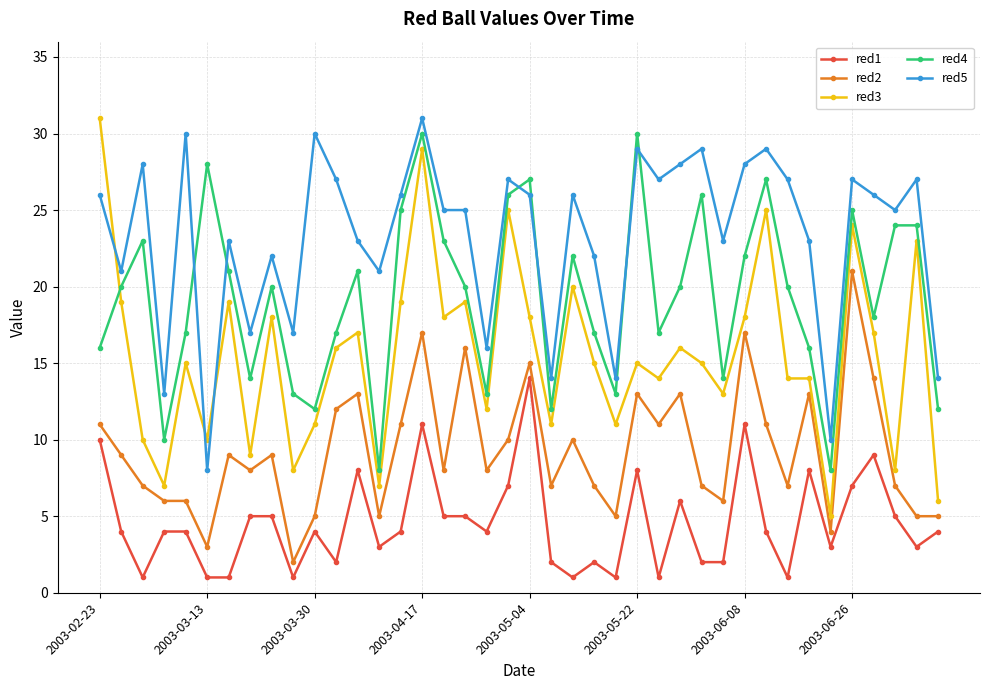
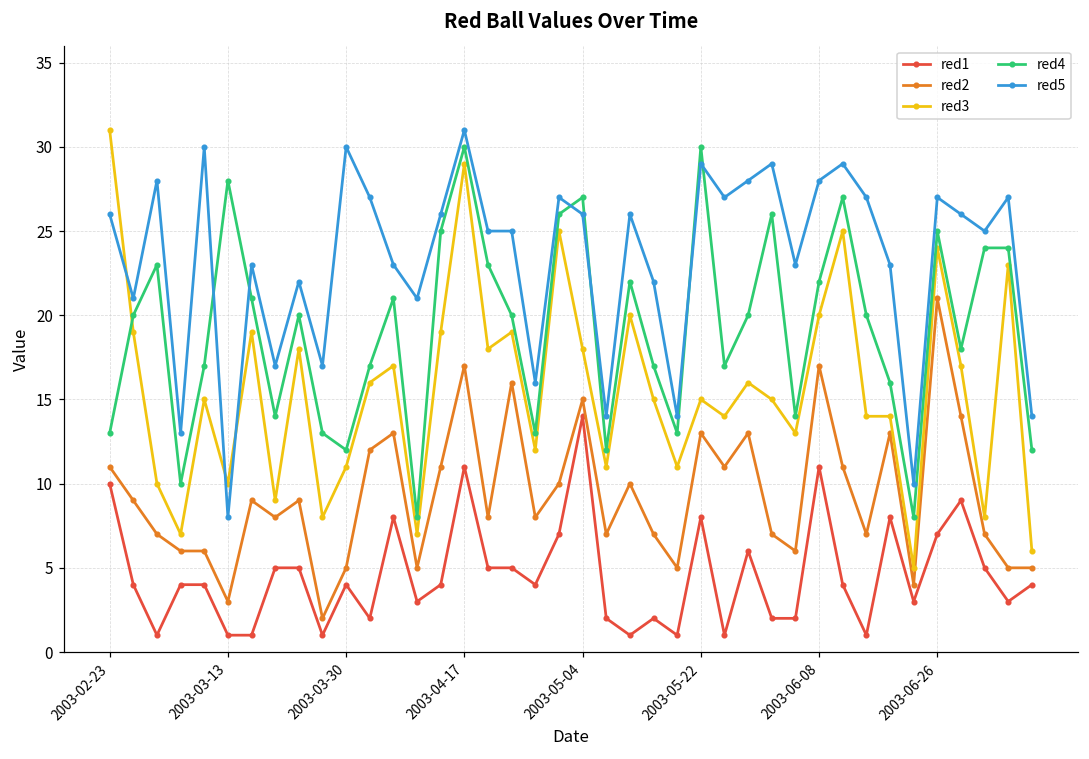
  {
    "red3": {
      "2003-02-23": 31,
      "2003-03-13": 10,
      "2003-03-30": 11,
      "2003-04-17": 29,
      "2003-05-04": 18,
      "2003-05-22": 15,
-     "2003-06-08": 18,
+     "2003-06-08": 20,
      "2003-06-26": 24
    },
    "red4": {
-     "2003-02-23": 16,
+     "2003-02-23": 13,
      "2003-03-13": 28,
      "2003-03-30": 12,
      "2003-04-17": 30,
      "2003-05-04": 27,
      "2003-05-22": 30,
      "2003-06-08": 22,
      "2003-06-26": 25
    },
    "red5": {
      "2003-02-23": 26,
      "2003-03-13": 8,
      "2003-03-30": 30,
      "2003-04-17": 31,
      "2003-05-04": 26,
      "2003-05-22": 29,
      "2003-06-08": 28,
      "2003-06-26": 27
    }
  }
